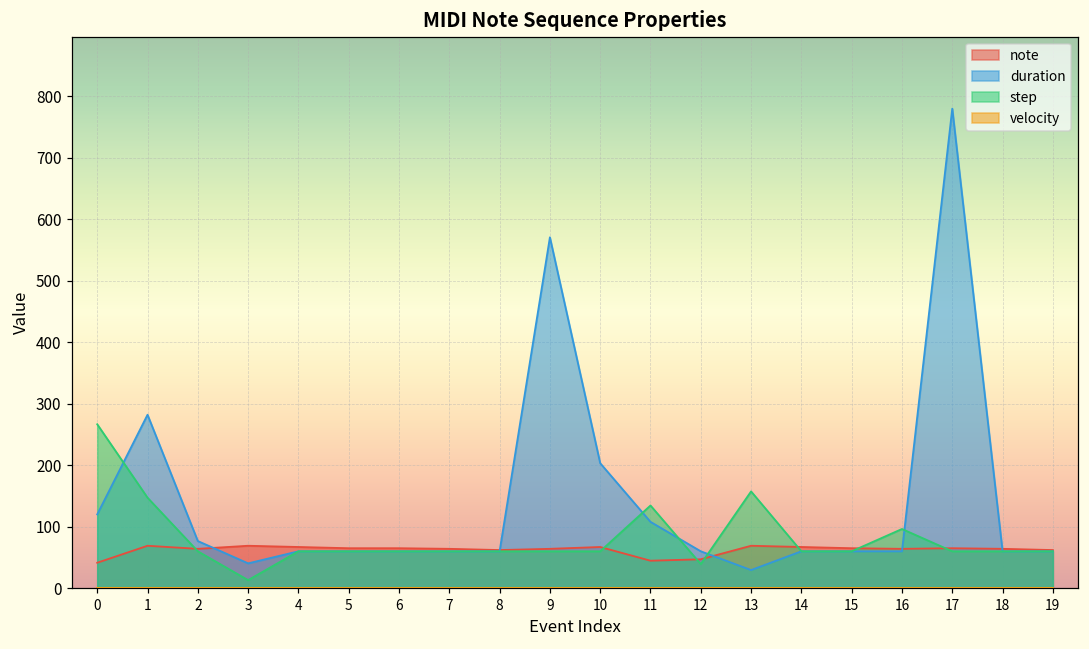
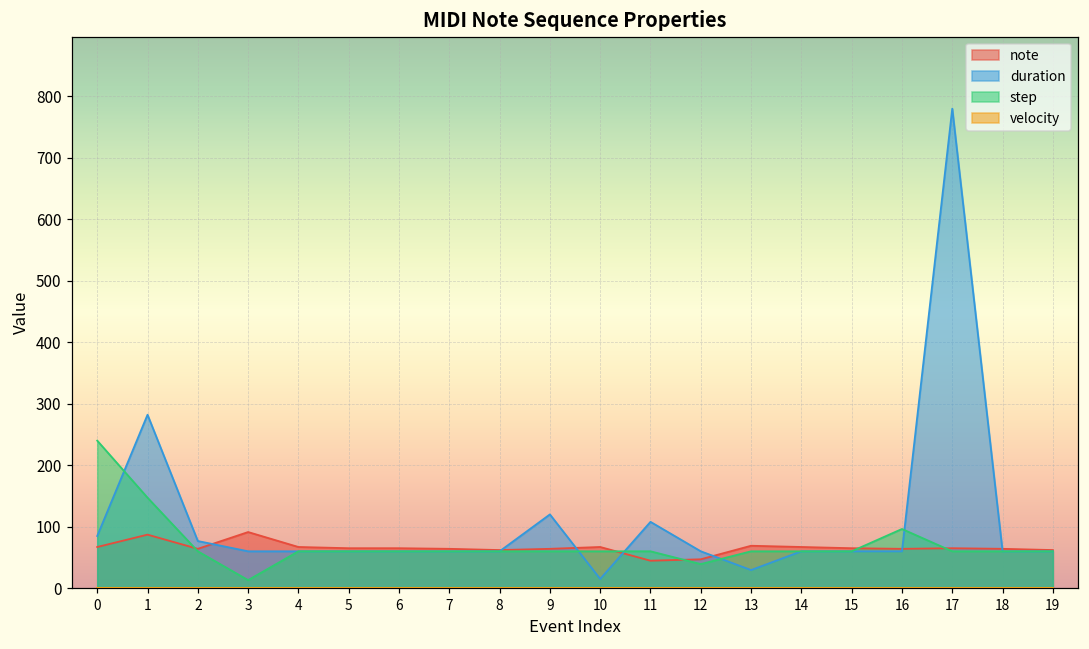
  {
    "note": {
-     "0": 40,
-     "1": 70,
-     "3": 70,
+     "0": 70,
+     "1": 90,
+     "3": 90,
      "4": 70,
      "5": 70,
      "6": 70,
      "10": 70,
      "11": 40,
      "12": 50,
      "13": 70,
      "14": 70,
      "15": 70,
      "17": 70
    },
    "duration": {
-     "0": 120,
+     "0": 80,
      "1": 280,
      "2": 80,
-     "3": 40,
-     "9": 570,
-     "10": 200,
+     "3": 60,
+     "9": 120,
+     "10": 20,
      "11": 110,
      "12": 60,
      "13": 30,
      "17": 780
    },
    "step": {
-     "0": 270,
+     "0": 240,
      "1": 150,
      "3": 10,
      "10": 60,
-     "11": 130,
+     "11": 60,
      "12": 40,
-     "13": 160,
+     "13": 60,
      "16": 100,
      "17": 60
    },
    "velocity": {
      "0": 0,
      "1": 0,
      "2": 0,
      "3": 0,
      "4": 0,
      "5": 0,
      "6": 0,
      "7": 0,
      "8": 0,
      "9": 0,
      "10": 0,
      "11": 0,
      "12": 0,
      "13": 0,
      "14": 0,
      "15": 0,
      "16": 0,
      "17": 0,
      "18": 0,
      "19": 0
    }
  }
